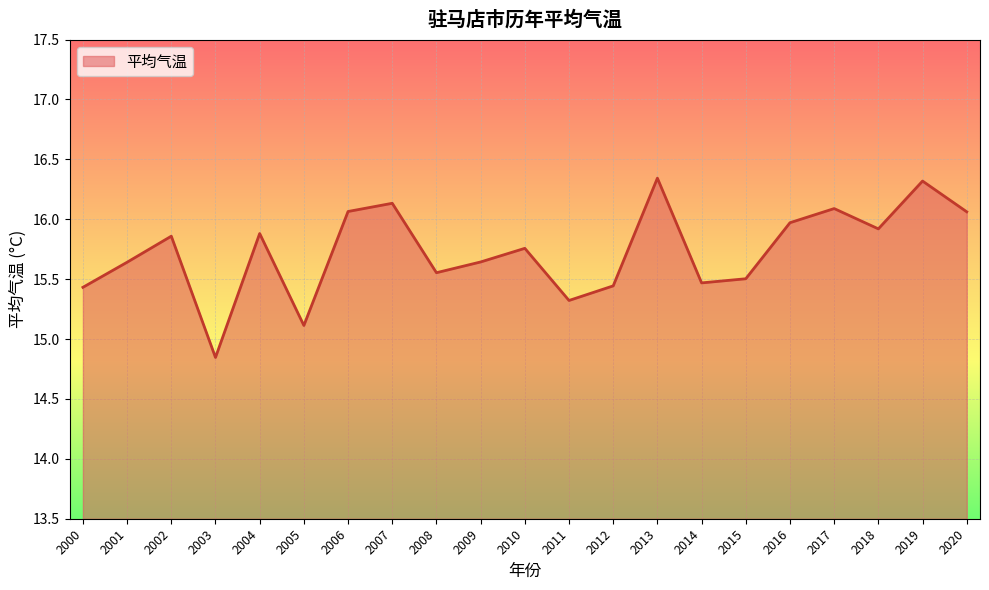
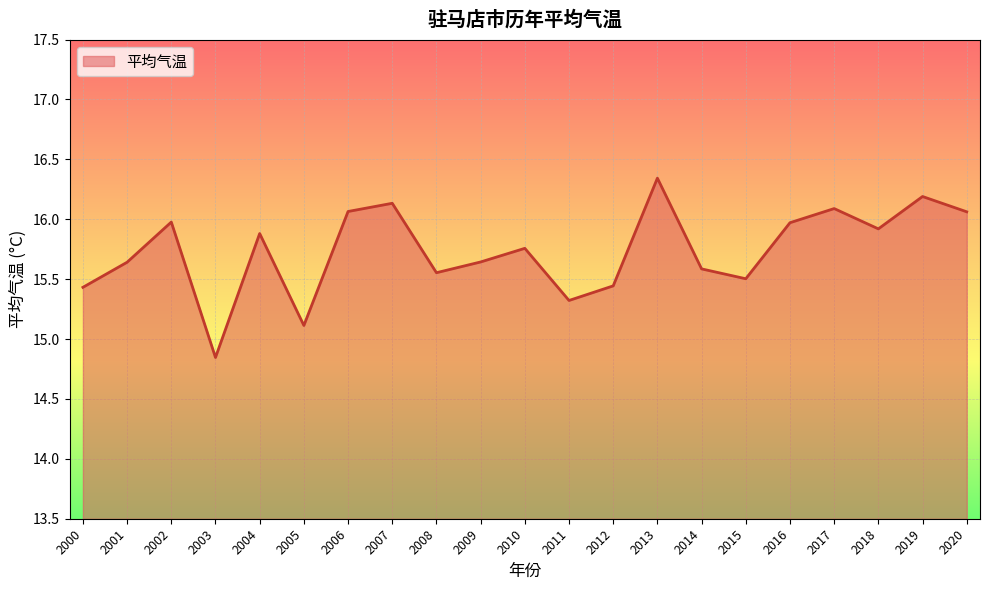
  {
    "2000": 15.43,
    "2001": 15.64,
-   "2002": 15.86,
+   "2002": 15.98,
    "2003": 14.85,
    "2004": 15.88,
    "2005": 15.11,
    "2006": 16.06,
    "2007": 16.13,
    "2008": 15.55,
    "2009": 15.64,
    "2010": 15.76,
    "2011": 15.32,
    "2012": 15.44,
    "2013": 16.34,
-   "2014": 15.47,
+   "2014": 15.59,
    "2015": 15.50,
    "2016": 15.97,
    "2017": 16.09,
    "2018": 15.92,
-   "2019": 16.32,
+   "2019": 16.19,
    "2020": 16.06
  }
